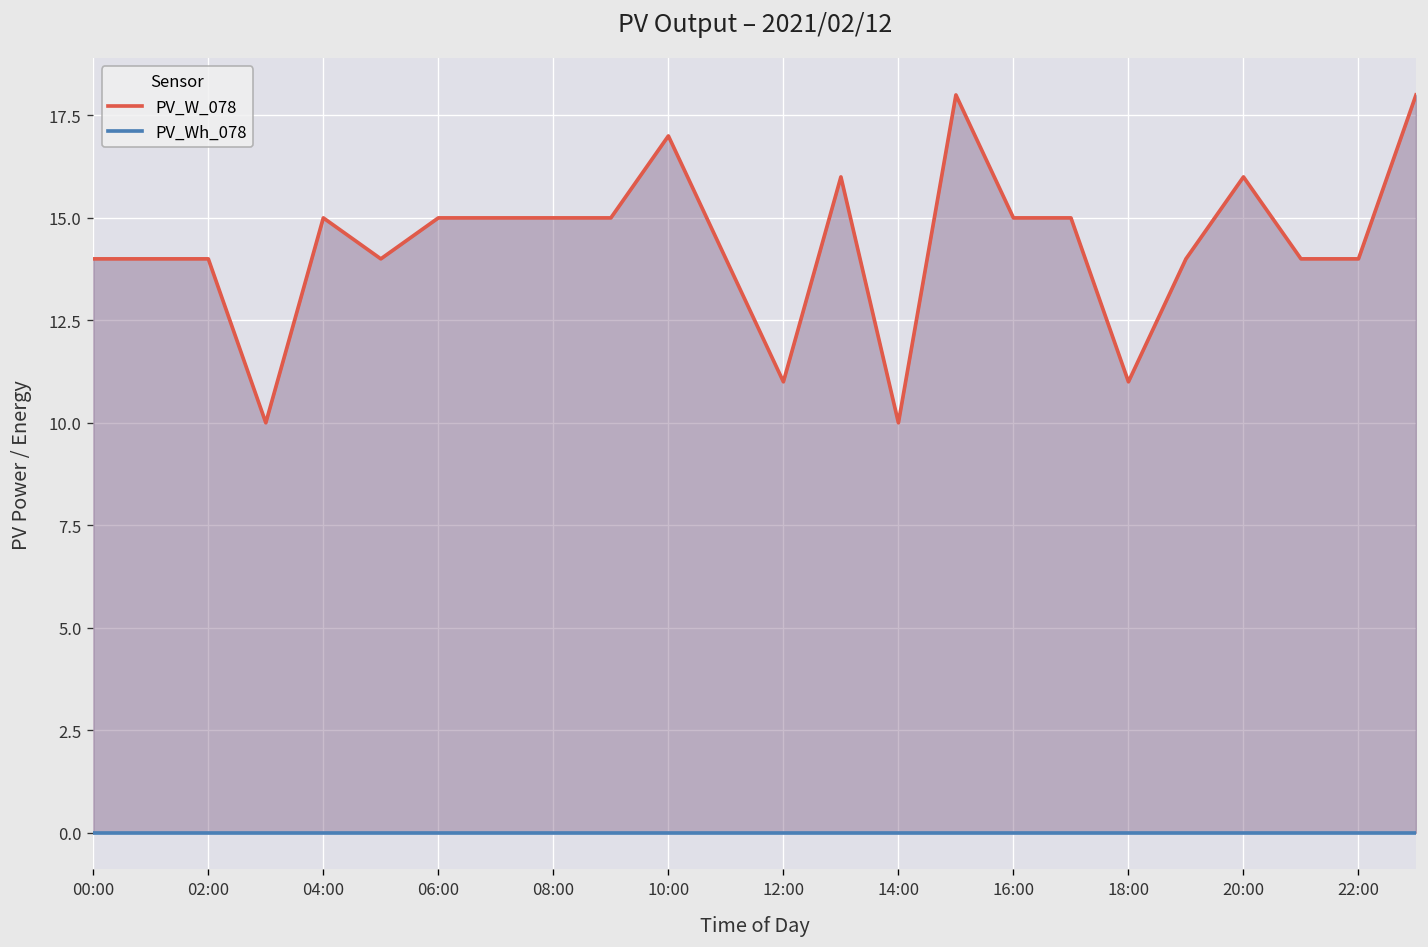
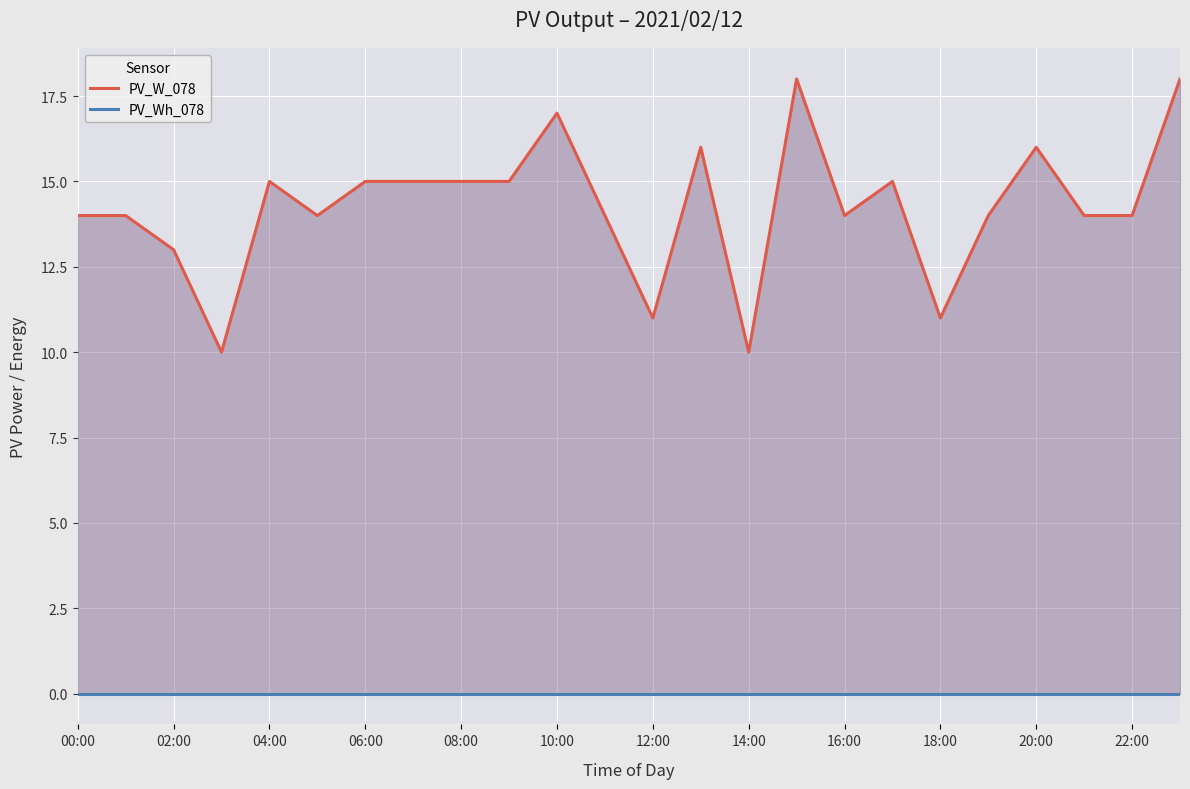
  {
    "PV_W_078": {
      "00:00": 14,
-     "02:00": 14,
+     "02:00": 13,
      "04:00": 15,
      "06:00": 15,
      "08:00": 15,
      "10:00": 17,
      "12:00": 11,
      "14:00": 10,
-     "16:00": 15,
+     "16:00": 14,
      "18:00": 11,
      "20:00": 16,
      "22:00": 14
    },
    "PV_Wh_078": {
      "00:00": 0,
      "02:00": 0,
      "04:00": 0,
      "06:00": 0,
      "08:00": 0,
      "10:00": 0,
      "12:00": 0,
      "14:00": 0,
      "16:00": 0,
      "18:00": 0,
      "20:00": 0,
      "22:00": 0
    }
  }
